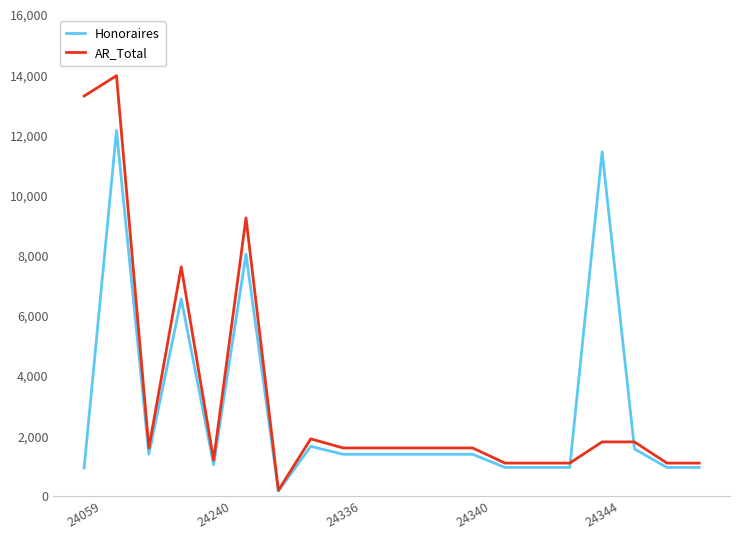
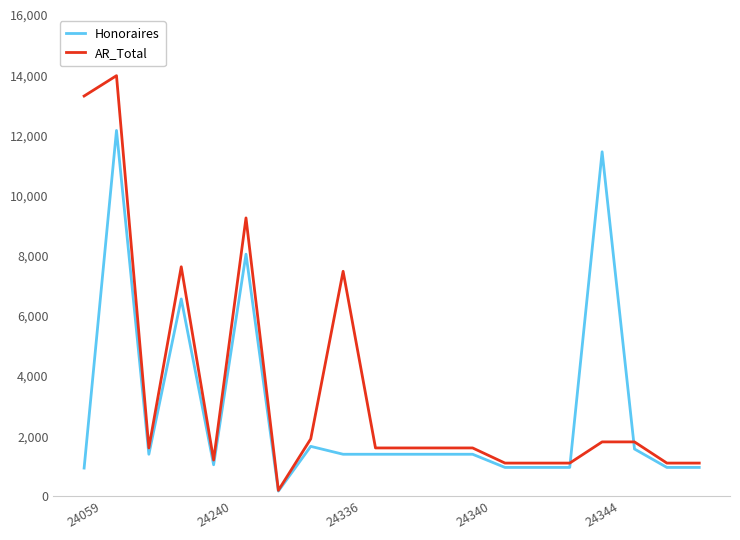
  {
    "Honoraires": {
      "24059": "900",
      "24240": "1,100",
      "24336": "1,400",
      "24340": "1,400",
      "24344": "11,500"
    },
    "AR_Total": {
      "24059": "13,300",
      "24240": "1,200",
-     "24336": "1,600",
+     "24336": "7,500",
      "24340": "1,600",
      "24344": "1,800"
    }
  }
